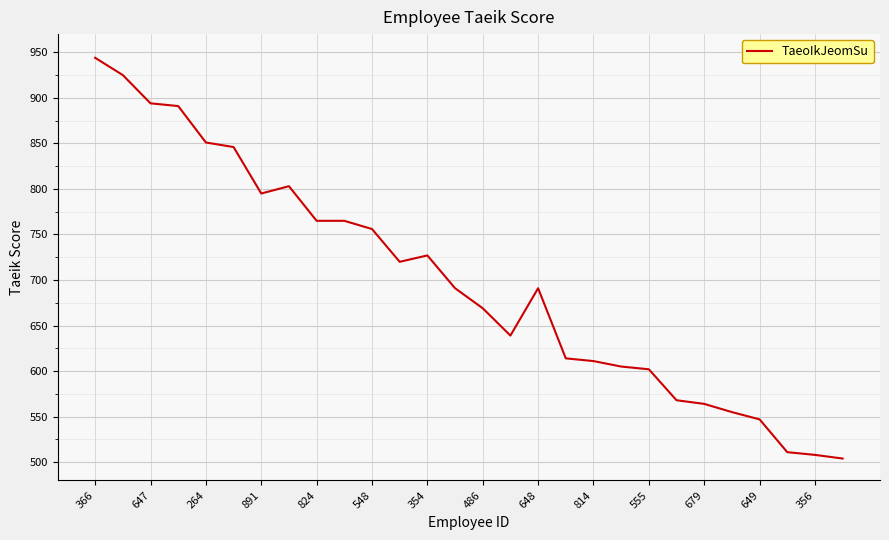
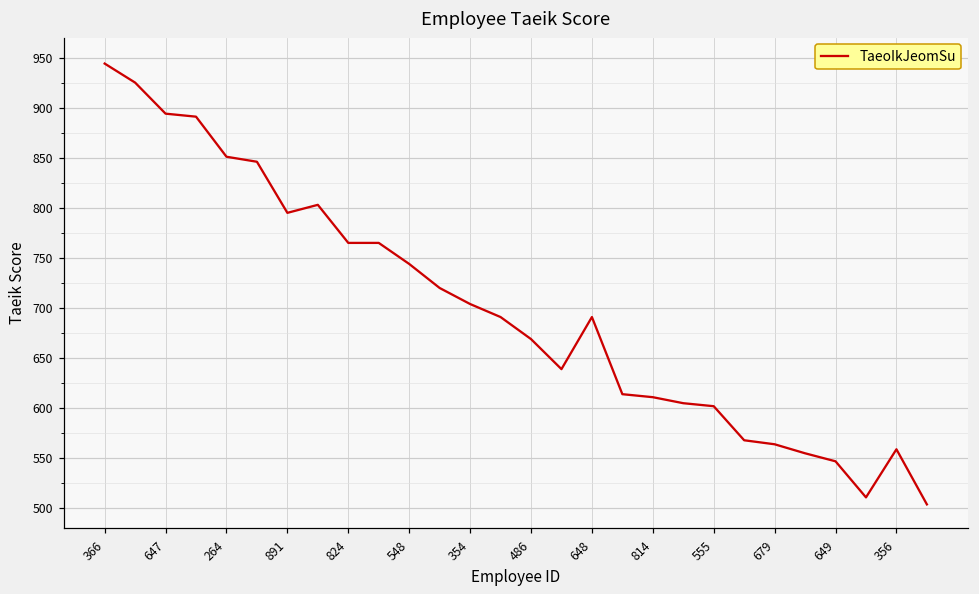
  {
    "366": 940,
    "647": 890,
    "264": 850,
    "891": 800,
    "824": 770,
-   "548": 760,
-   "354": 730,
+   "548": 740,
+   "354": 700,
    "486": 670,
    "648": 690,
    "814": 610,
    "555": 600,
    "679": 560,
    "649": 550,
-   "356": 510
+   "356": 560
  }
